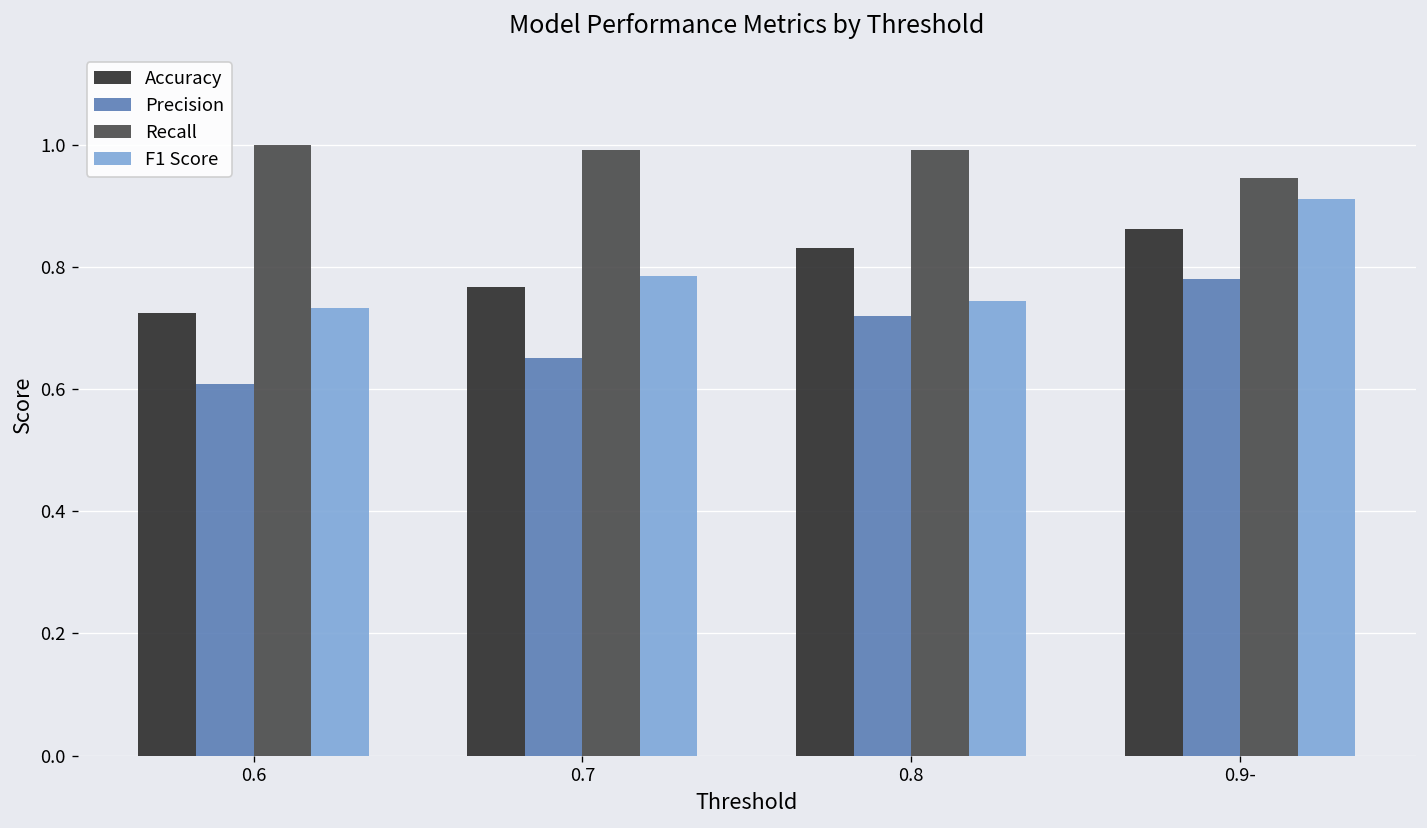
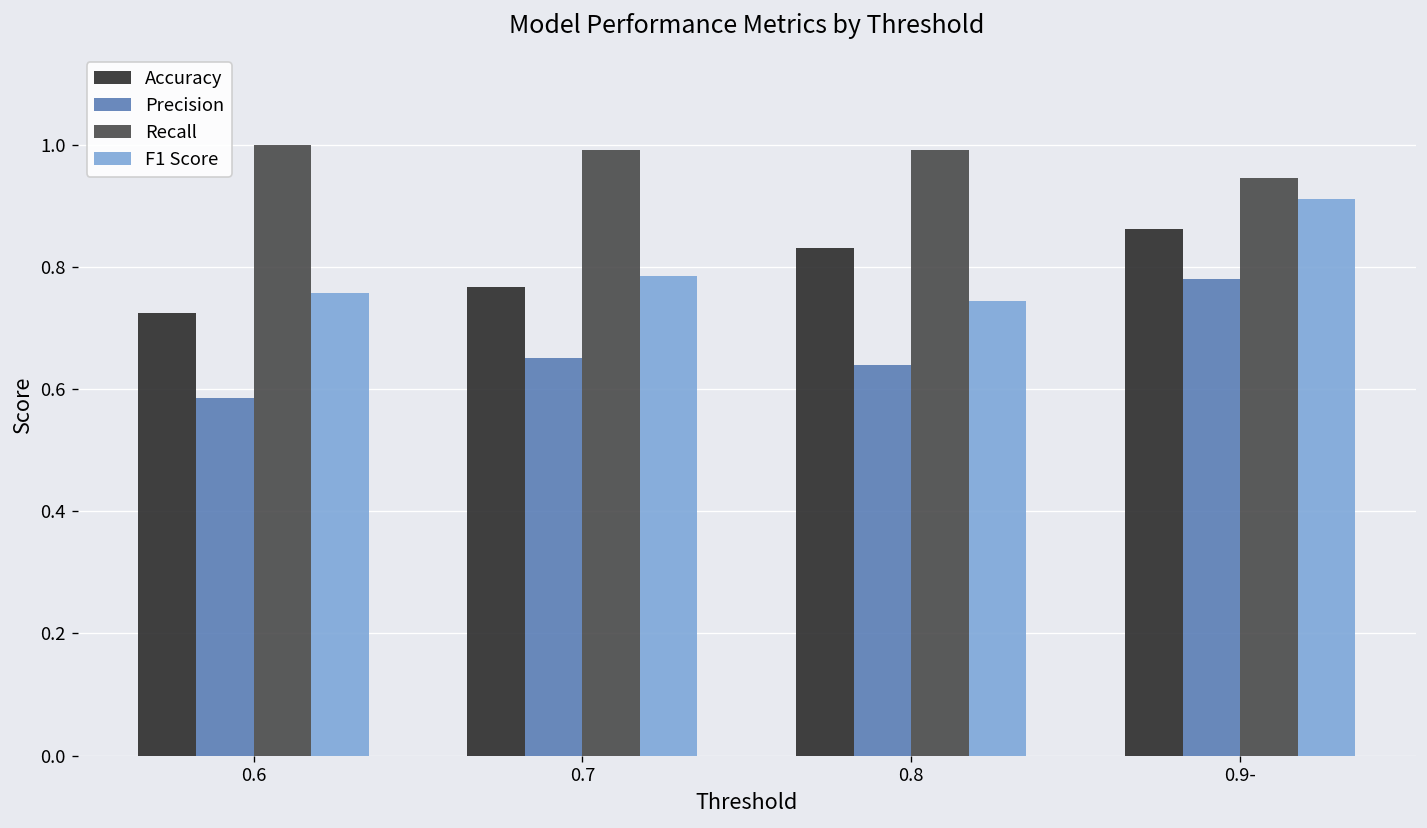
  {
    "Precision": {
-     "0.6": 0.61,
+     "0.6": 0.59,
      "0.7": 0.65,
-     "0.8": 0.72,
+     "0.8": 0.64,
      "0.9-": 0.78
    },
    "F1 Score": {
-     "0.6": 0.73,
+     "0.6": 0.76,
      "0.7": 0.79,
      "0.8": 0.74,
      "0.9-": 0.91
    }
  }
